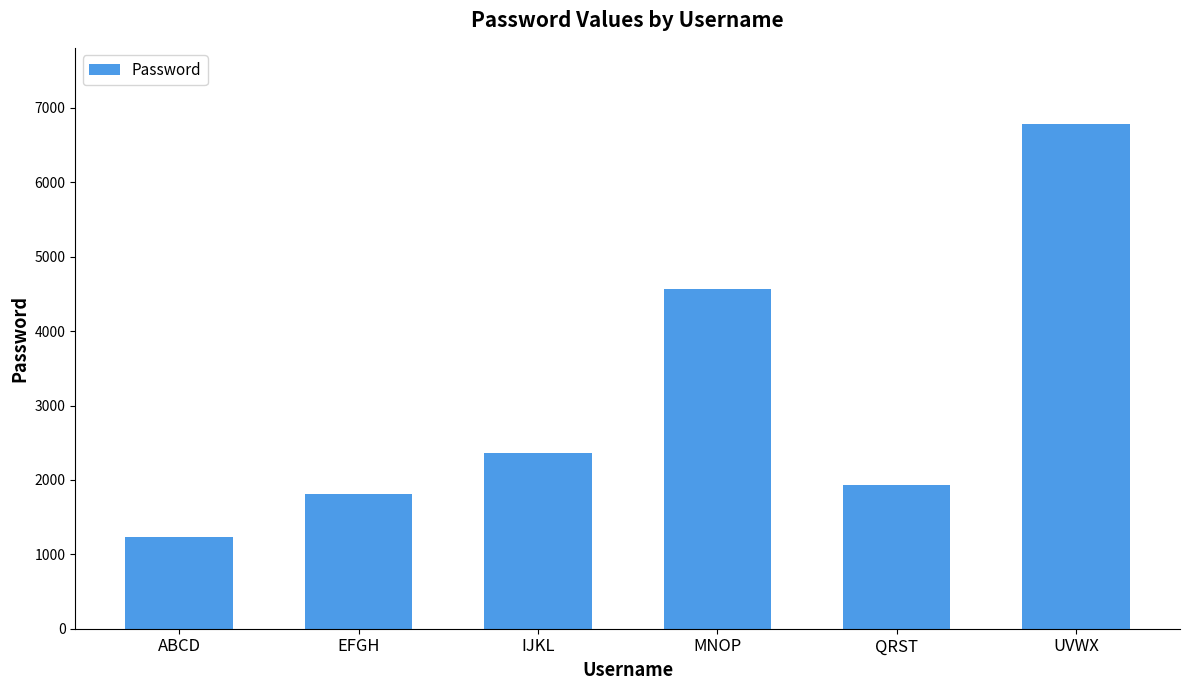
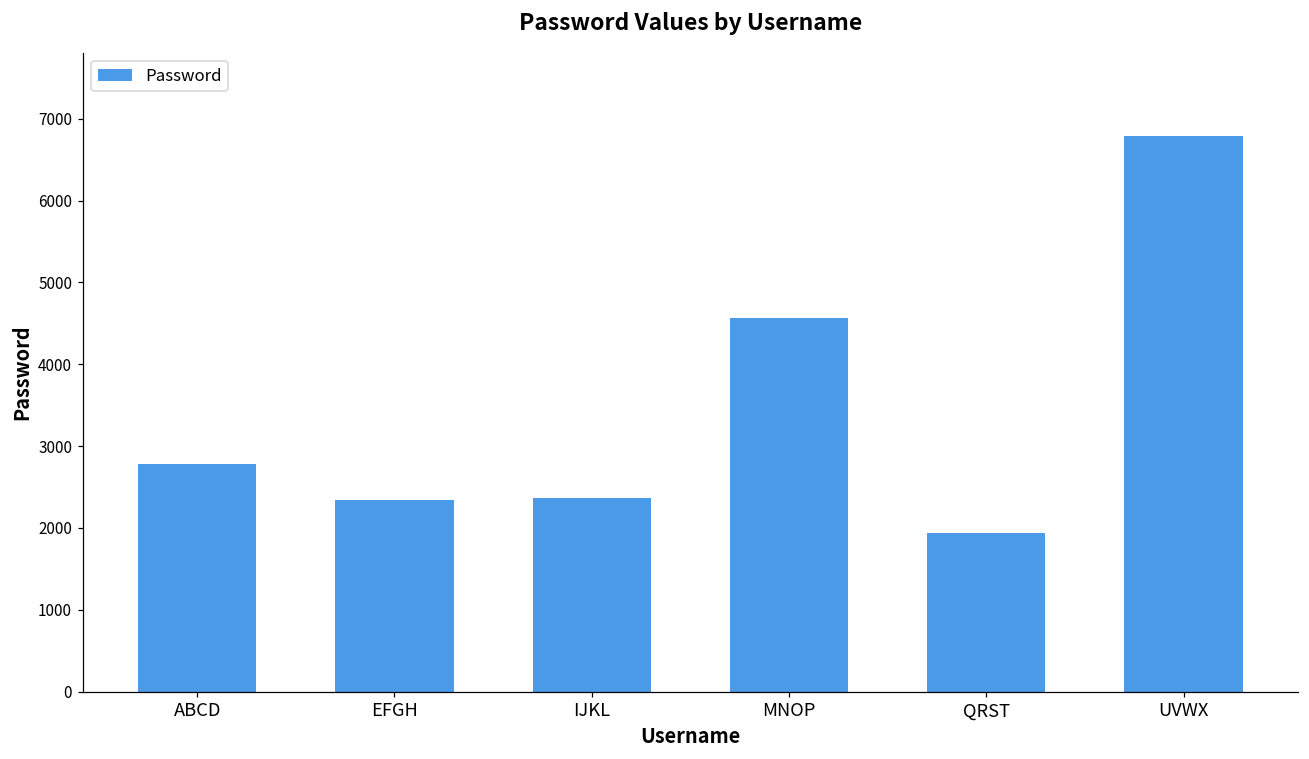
  {
-   "ABCD": 1200,
-   "EFGH": 1800,
+   "ABCD": 2800,
+   "EFGH": 2300,
    "IJKL": 2400,
    "MNOP": 4600,
    "QRST": 1900,
    "UVWX": 6800
  }
